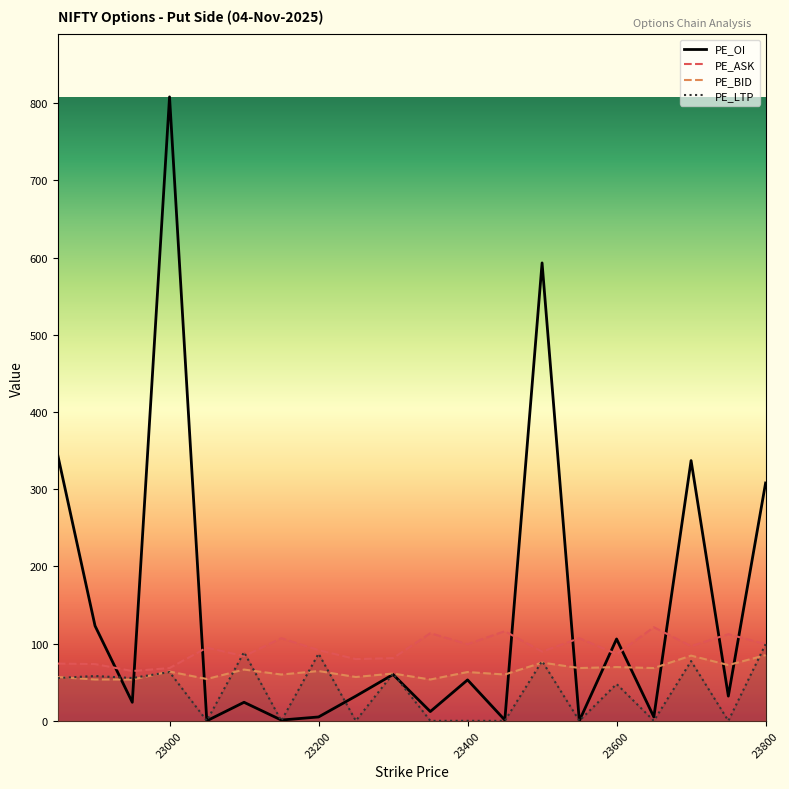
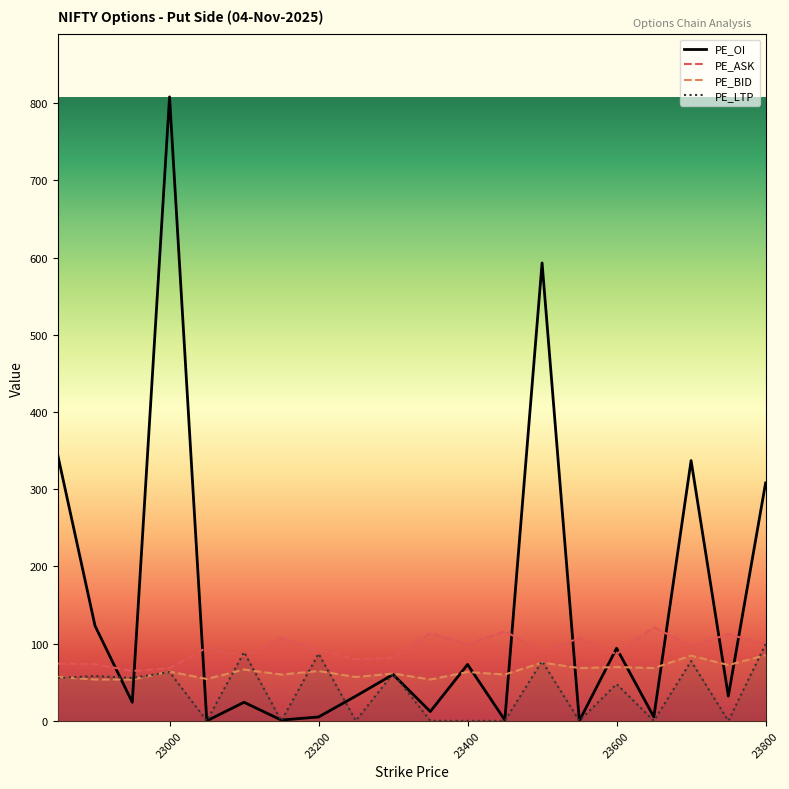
  {
    "PE_OI": {
      "23000": 810,
      "23200": 10,
-     "23400": 50,
-     "23600": 110,
+     "23400": 70,
+     "23600": 90,
      "23800": 310
    },
    "PE_LTP": {
      "23200": 90,
      "23400": 0,
      "23600": 50
    }
  }
